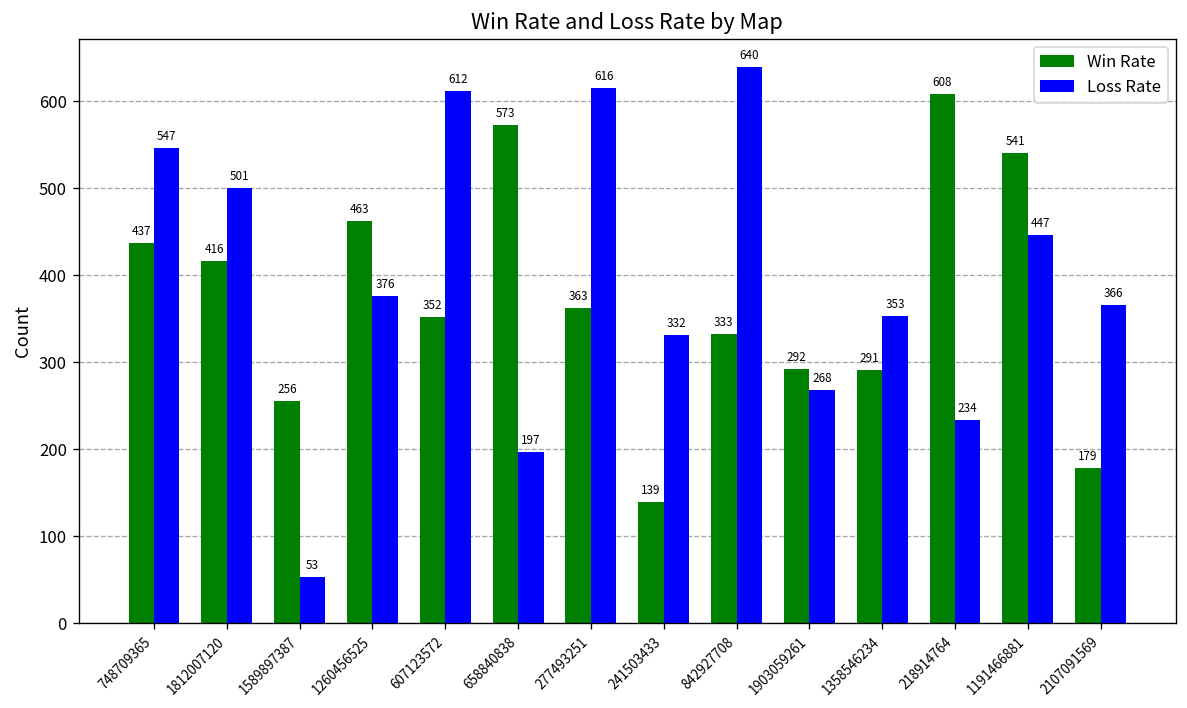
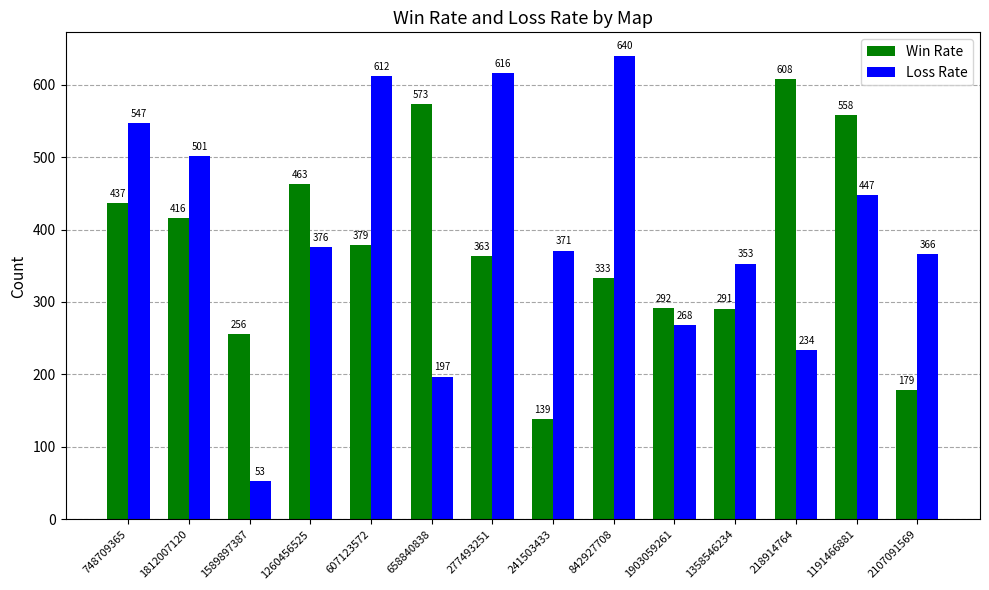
  {
    "Win Rate": {
      "748709365": 437,
      "1812007120": 416,
      "1589897387": 256,
      "1260456525": 463,
-     "607123572": 352,
+     "607123572": 379,
      "658840838": 573,
      "277493251": 363,
      "241503433": 139,
      "842927708": 333,
      "1903059261": 292,
      "1358546234": 291,
      "218914764": 608,
-     "1191466881": 541,
+     "1191466881": 558,
      "2107091569": 179
    },
    "Loss Rate": {
      "748709365": 547,
      "1812007120": 501,
      "1589897387": 53,
      "1260456525": 376,
      "607123572": 612,
      "658840838": 197,
      "277493251": 616,
-     "241503433": 332,
+     "241503433": 371,
      "842927708": 640,
      "1903059261": 268,
      "1358546234": 353,
      "218914764": 234,
      "1191466881": 447,
      "2107091569": 366
    }
  }
